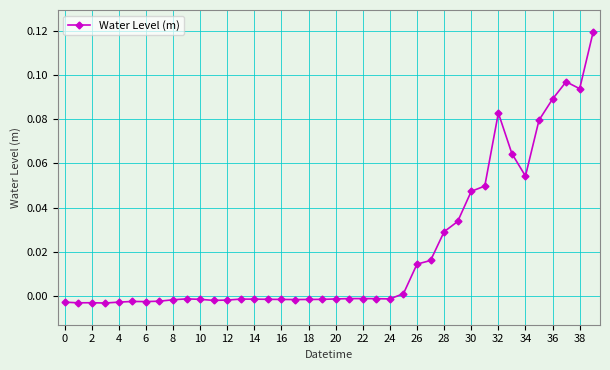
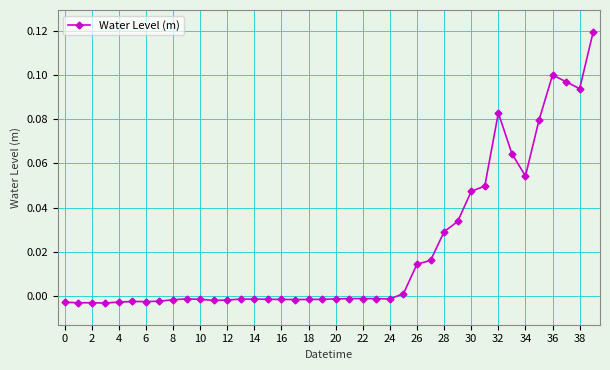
  {
    "0": -0.003,
    "2": -0.003,
    "4": -0.003,
    "6": -0.003,
    "8": -0.002,
    "10": -0.002,
    "12": -0.002,
    "14": -0.002,
    "16": -0.002,
    "18": -0.002,
    "20": -0.001,
    "22": -0.001,
    "24": -0.001,
    "26": 0.014,
    "28": 0.029,
    "30": 0.047,
    "32": 0.083,
    "34": 0.054,
-   "36": 0.089,
+   "36": 0.100,
    "38": 0.094
  }
